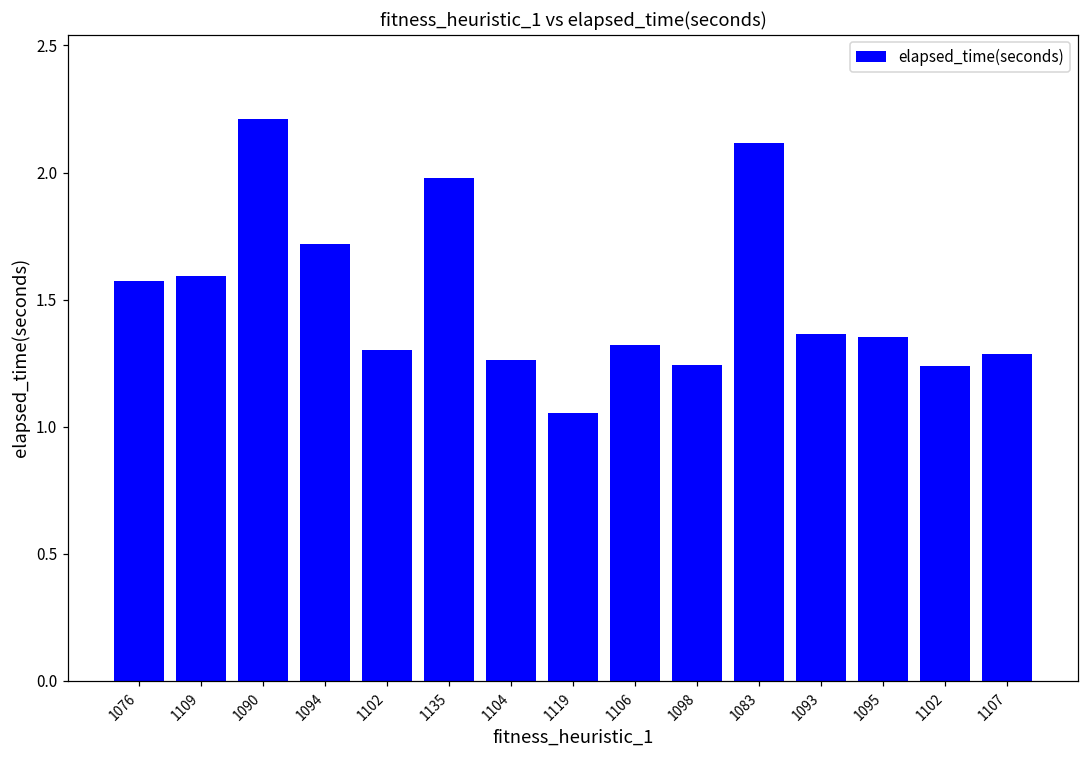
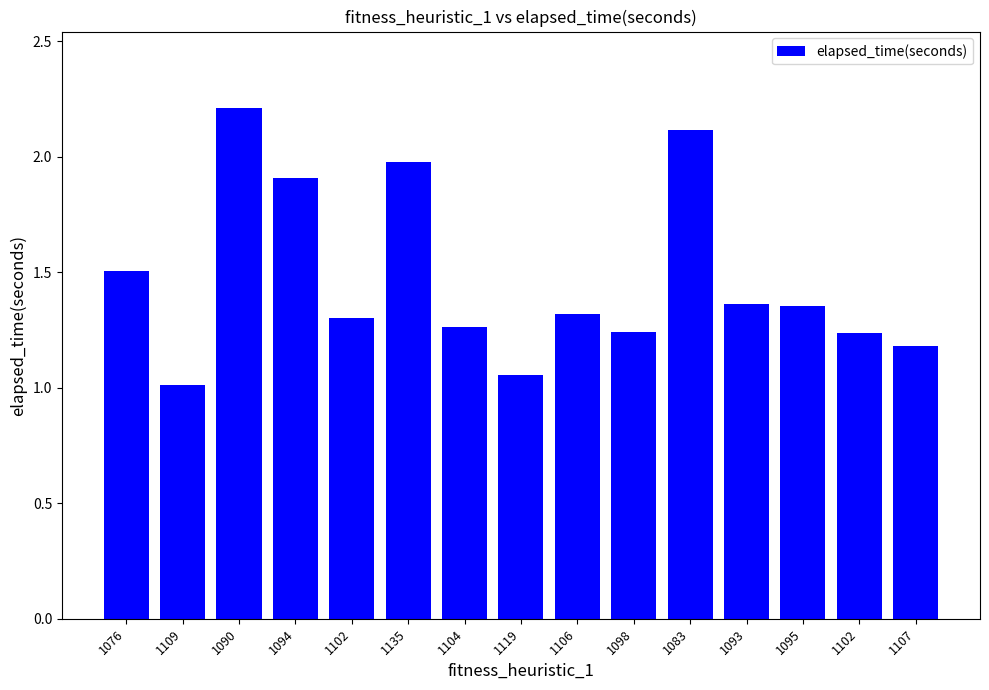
  {
-   "1076": 1.57,
-   "1109": 1.59,
+   "1076": 1.50,
+   "1109": 1.01,
    "1090": 2.21,
-   "1094": 1.72,
+   "1094": 1.91,
    "1135": 1.98,
    "1104": 1.26,
    "1119": 1.05,
    "1106": 1.32,
    "1098": 1.24,
    "1083": 2.11,
    "1093": 1.36,
    "1095": 1.35,
-   "1107": 1.29
+   "1107": 1.18
  }
